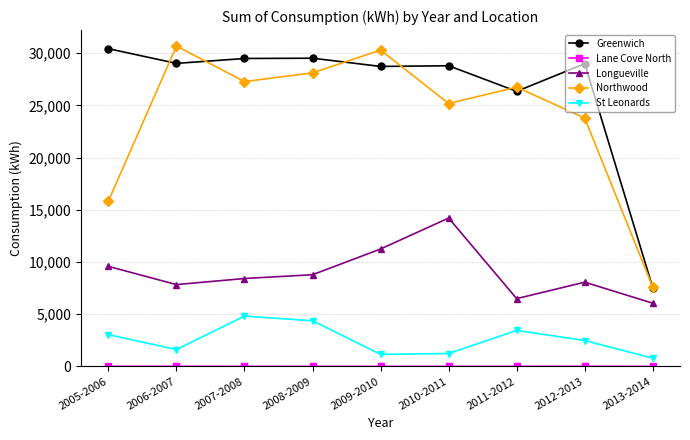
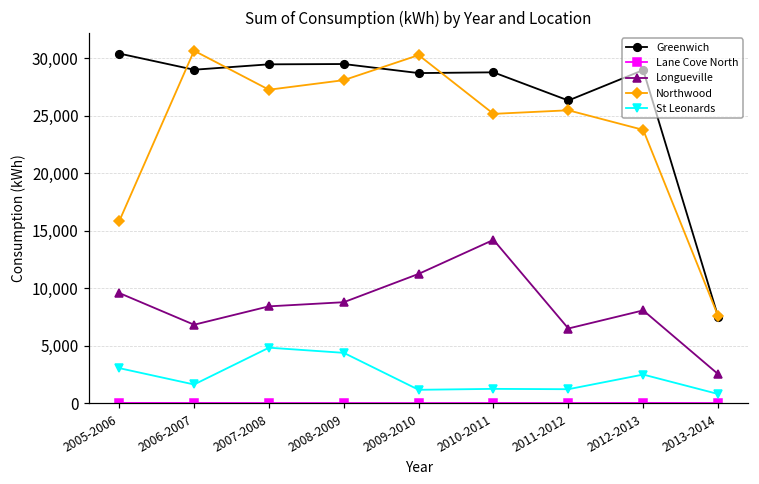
  {
    "Greenwich": {
      "2005-2006": "30,400",
      "2006-2007": "29,000",
      "2007-2008": "29,500",
      "2008-2009": "29,500",
      "2009-2010": "28,700",
      "2010-2011": "28,800",
      "2011-2012": "26,300"
    },
    "Lane Cove North": {
      "2005-2006": "0",
      "2006-2007": "0",
      "2007-2008": "0",
      "2008-2009": "0",
      "2009-2010": "0",
      "2010-2011": "0",
      "2011-2012": "0",
      "2012-2013": "0",
      "2013-2014": "0"
    },
    "Longueville": {
      "2005-2006": "9,600",
-     "2006-2007": "7,800",
+     "2006-2007": "6,800",
      "2007-2008": "8,400",
      "2008-2009": "8,800",
      "2009-2010": "11,200",
      "2010-2011": "14,200",
      "2011-2012": "6,500",
      "2012-2013": "8,100",
-     "2013-2014": "6,100"
+     "2013-2014": "2,500"
    },
    "Northwood": {
      "2005-2006": "15,800",
      "2006-2007": "30,700",
      "2007-2008": "27,300",
      "2008-2009": "28,100",
      "2009-2010": "30,300",
      "2010-2011": "25,200",
-     "2011-2012": "26,700",
+     "2011-2012": "25,500",
      "2012-2013": "23,800"
    },
    "St Leonards": {
      "2005-2006": "3,000",
      "2006-2007": "1,600",
      "2007-2008": "4,800",
      "2008-2009": "4,400",
      "2009-2010": "1,200",
      "2010-2011": "1,200",
-     "2011-2012": "3,400",
+     "2011-2012": "1,200",
      "2012-2013": "2,500",
      "2013-2014": "800"
    }
  }
